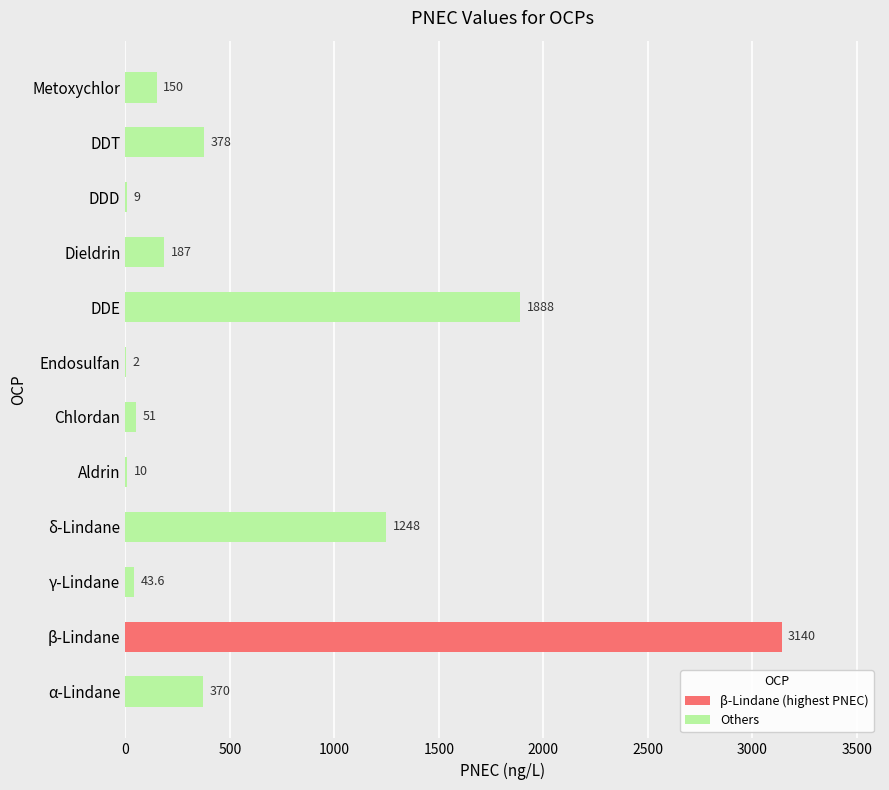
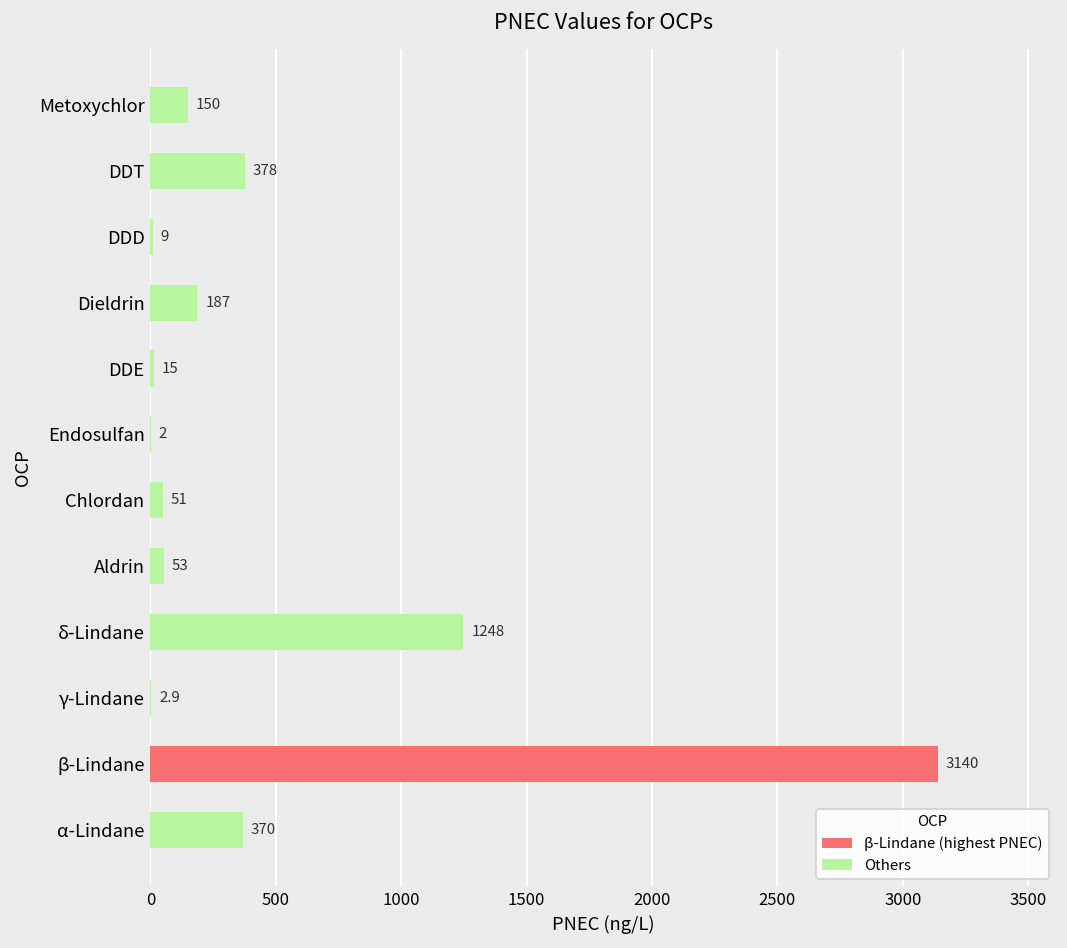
  {
    "Metoxychlor": 150,
    "DDT": 378,
    "DDD": 9,
    "Dieldrin": 187,
-   "DDE": 1888,
+   "DDE": 15,
    "Endosulfan": 2,
    "Chlordan": 51,
-   "Aldrin": 10,
+   "Aldrin": 53,
    "δ-Lindane": 1248,
-   "γ-Lindane": 43.6,
+   "γ-Lindane": 2.9,
    "β-Lindane": 3140,
    "α-Lindane": 370
  }
